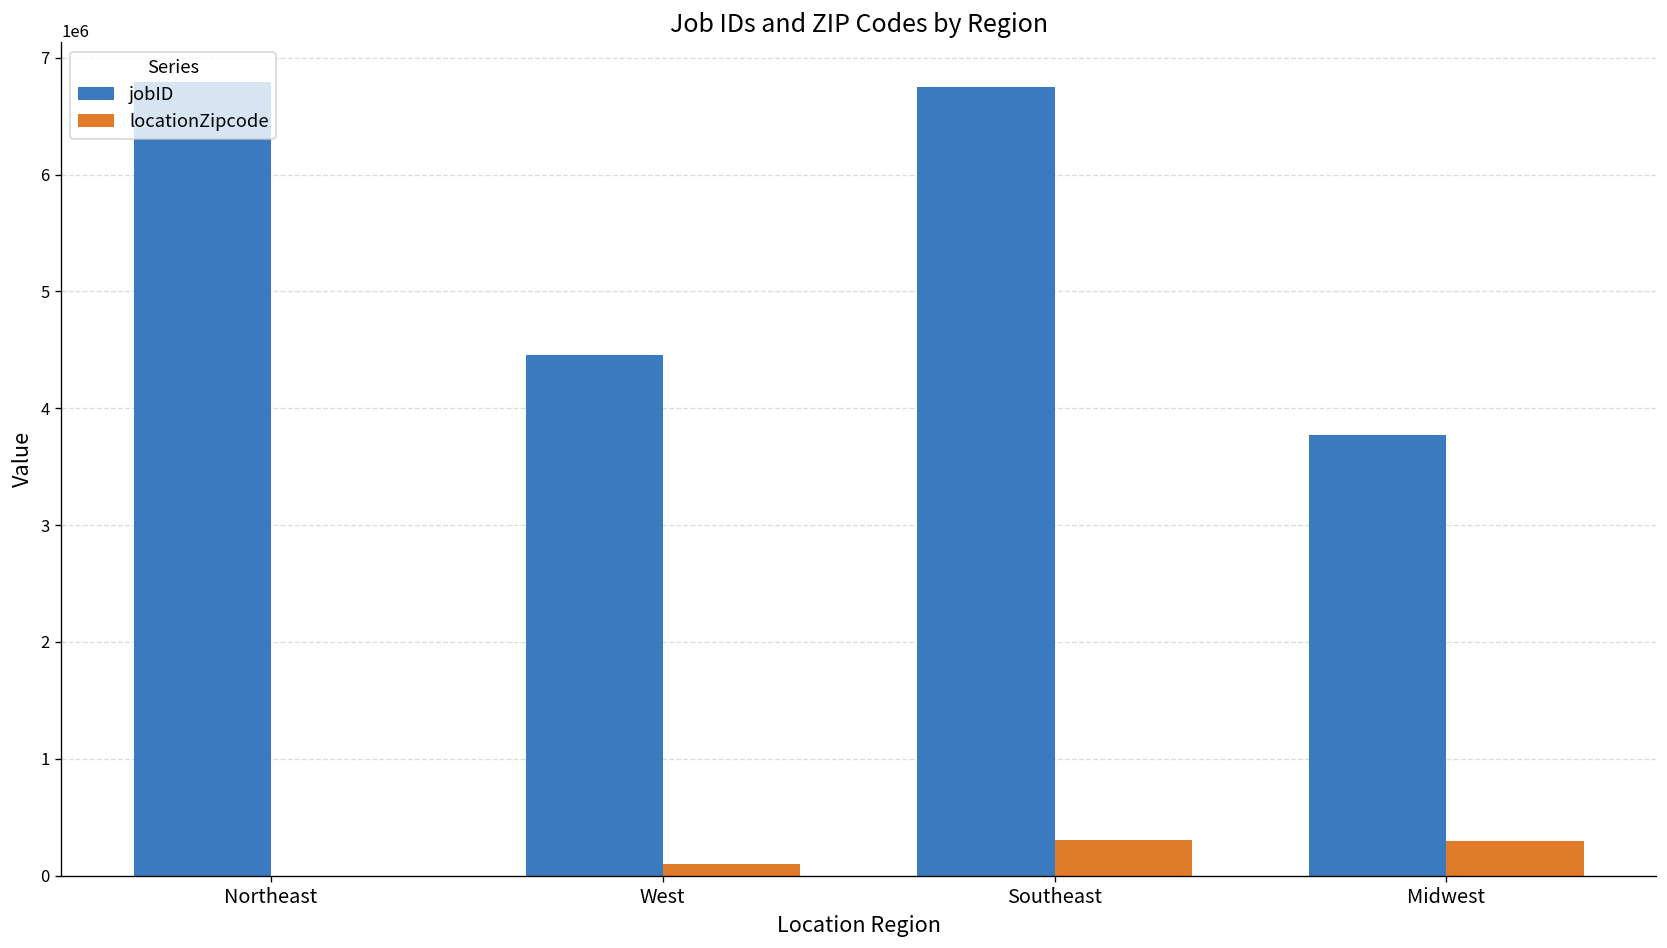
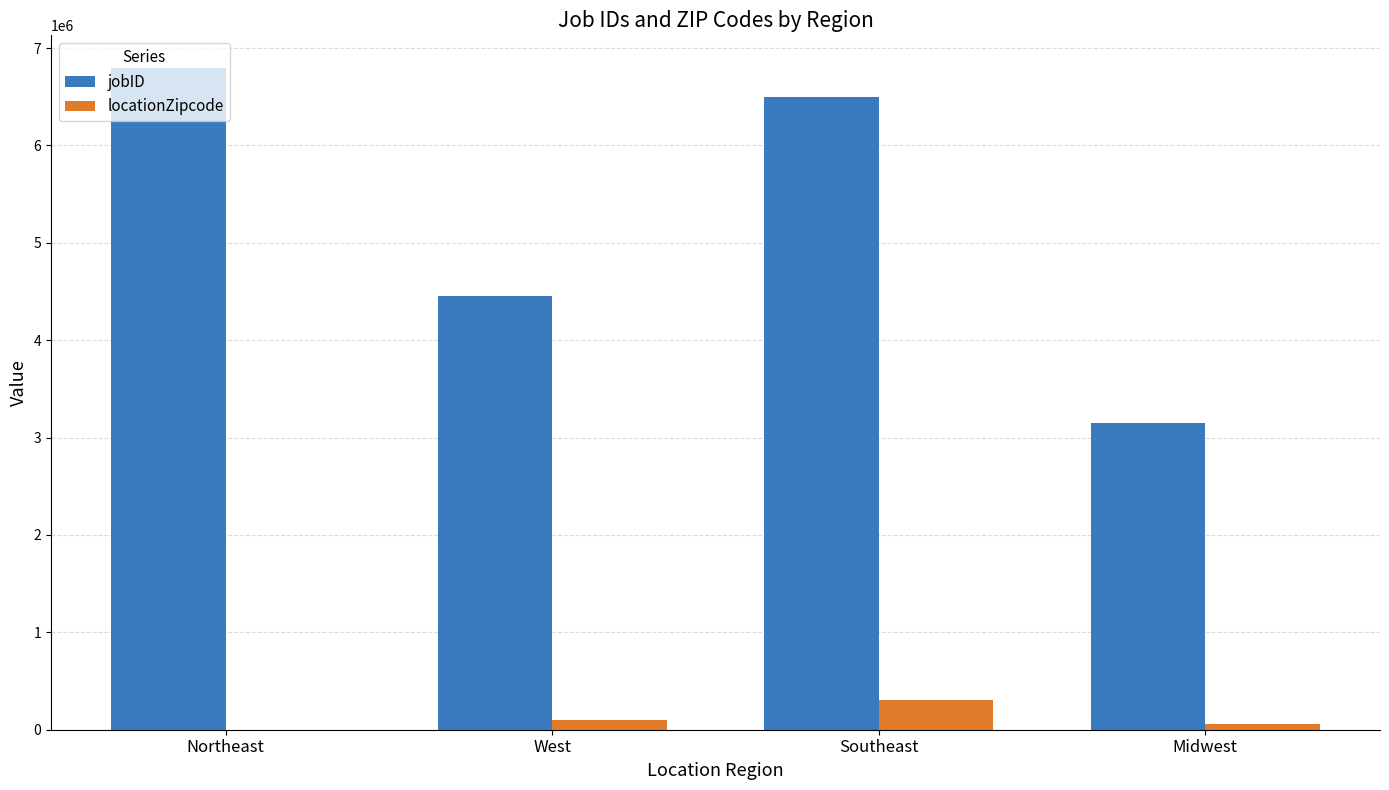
  {
    "jobID": {
      "West": 4500000,
-     "Southeast": 6800000,
-     "Midwest": 3800000
+     "Southeast": 6500000,
+     "Midwest": 3100000
    },
    "locationZipcode": {
      "West": 100000,
      "Southeast": 300000,
-     "Midwest": 300000
+     "Midwest": 100000
    }
  }
